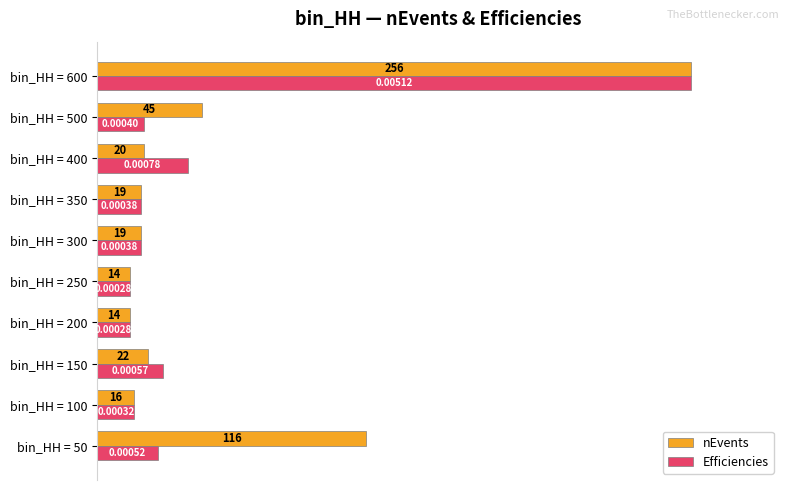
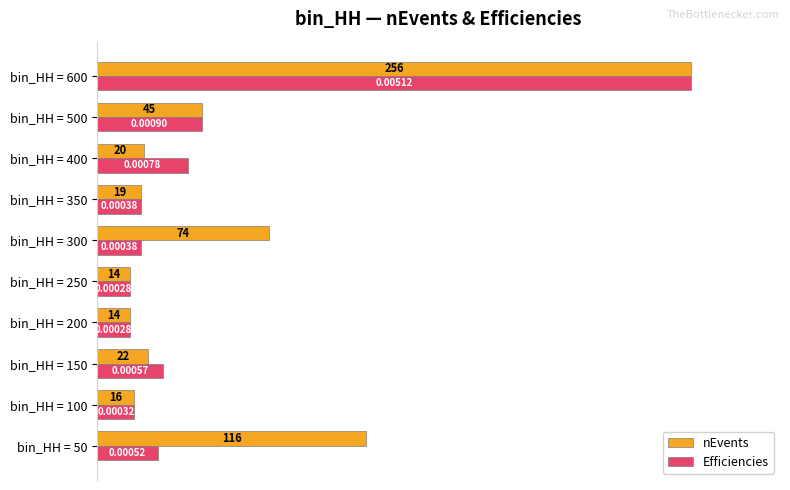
  {
    "nEvents": {
-     "bin_HH = 300": 19
+     "bin_HH = 300": 74
    },
    "Efficiencies": {
-     "bin_HH = 500": 0.00040
+     "bin_HH = 500": 0.00090
    }
  }
